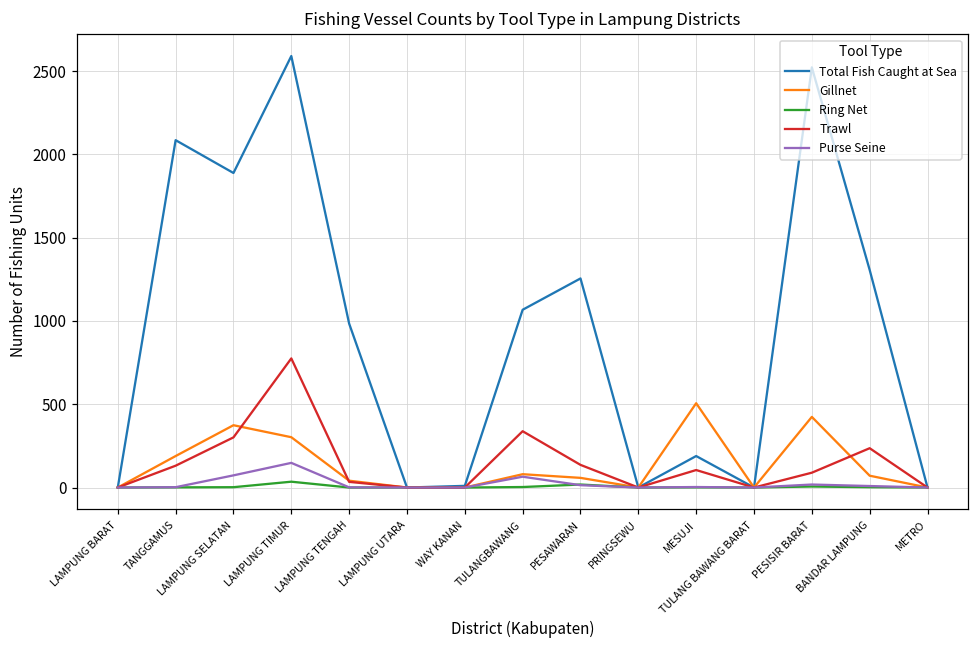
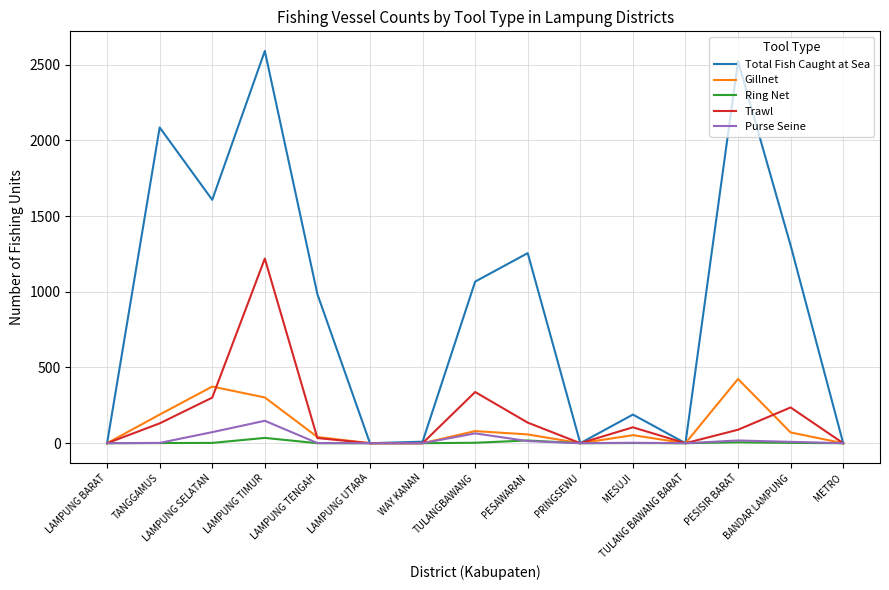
  {
    "Total Fish Caught at Sea": {
      "TANGGAMUS": 2090,
-     "LAMPUNG SELATAN": 1890,
+     "LAMPUNG SELATAN": 1610,
      "LAMPUNG TIMUR": 2590,
      "LAMPUNG TENGAH": 980,
      "TULANGBAWANG": 1070,
      "PESAWARAN": 1260,
      "MESUJI": 190,
      "BANDAR LAMPUNG": 1310
    },
    "Gillnet": {
      "TANGGAMUS": 190,
      "LAMPUNG SELATAN": 370,
      "LAMPUNG TIMUR": 300,
      "PESAWARAN": 60,
-     "MESUJI": 510,
+     "MESUJI": 50,
      "PESISIR BARAT": 420,
      "BANDAR LAMPUNG": 70
    },
    "Ring Net": {
      "LAMPUNG SELATAN": 0,
      "LAMPUNG TIMUR": 40,
      "TULANGBAWANG": 0
    },
    "Trawl": {
      "TANGGAMUS": 130,
      "LAMPUNG SELATAN": 300,
-     "LAMPUNG TIMUR": 780,
+     "LAMPUNG TIMUR": 1220,
      "TULANGBAWANG": 340,
      "PESAWARAN": 140,
      "MESUJI": 110,
      "PESISIR BARAT": 90,
      "BANDAR LAMPUNG": 240
    },
    "Purse Seine": {
      "LAMPUNG SELATAN": 70,
      "LAMPUNG TIMUR": 150
    }
  }
